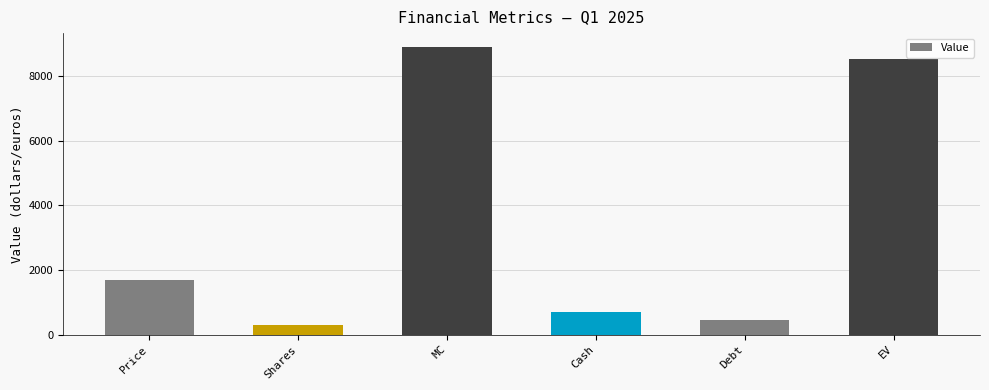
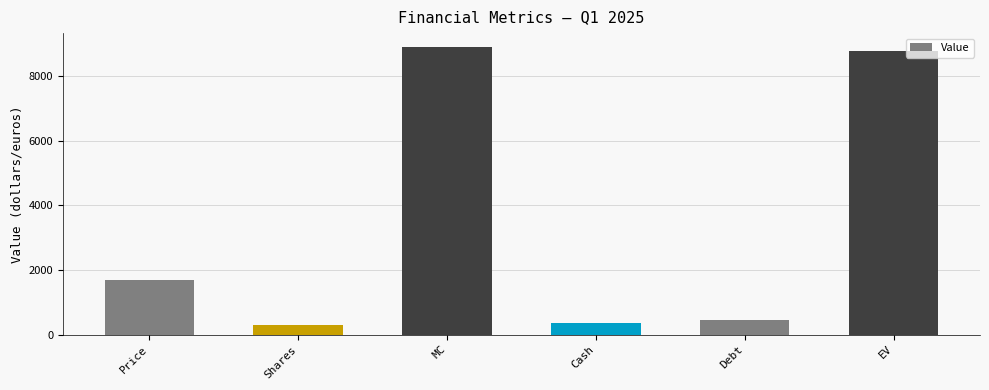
  {
    "Price": 1700,
    "Shares": 300,
    "MC": 8900,
-   "Cash": 700,
+   "Cash": 400,
    "Debt": 500,
-   "EV": 8500
+   "EV": 8800
  }
